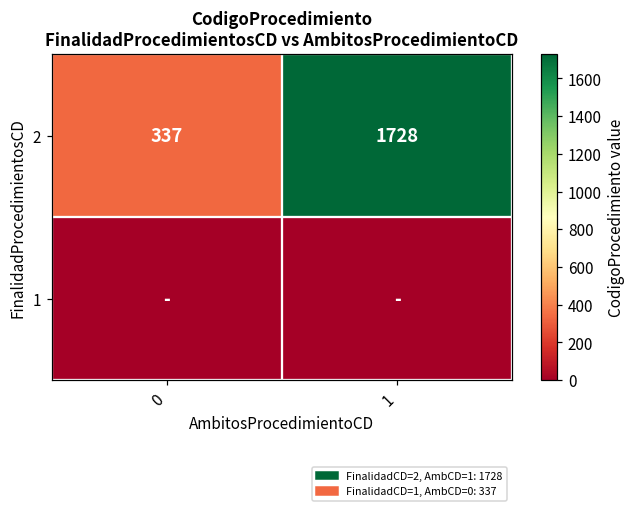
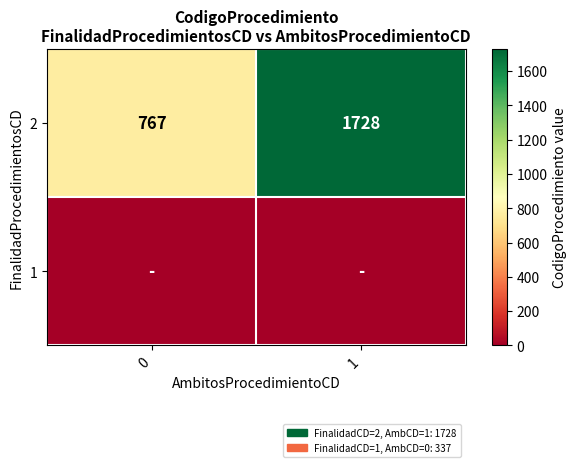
  {
    "2": {
-     "0": 337,
+     "0": 767,
      "1": 1728
    }
  }
